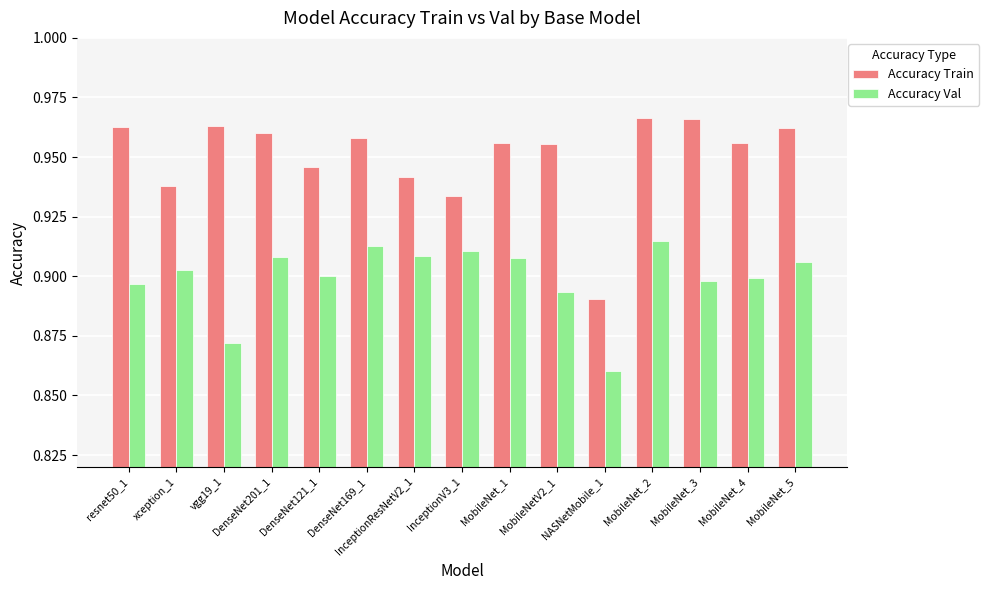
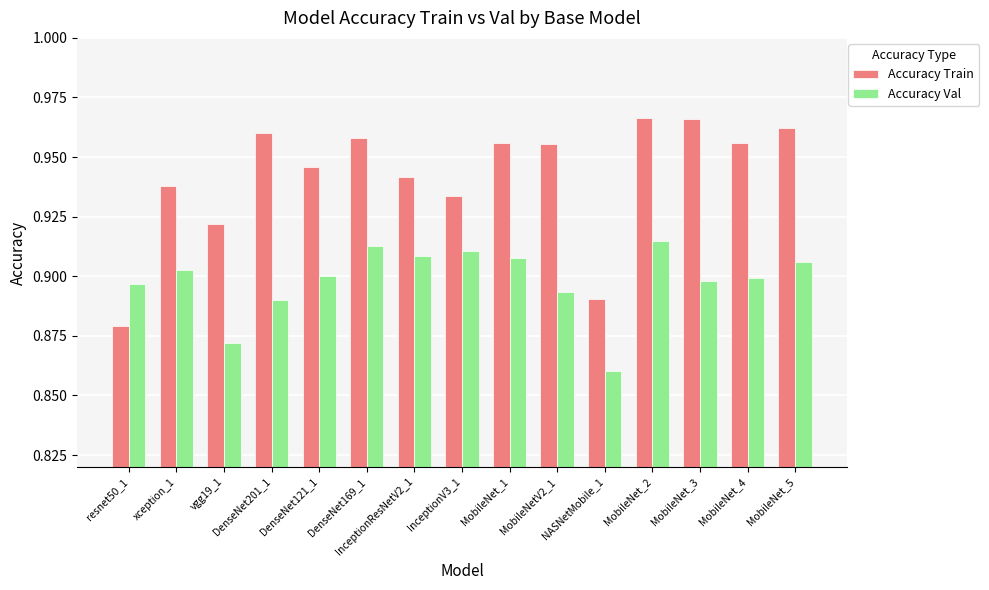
  {
    "Accuracy Train": {
-     "resnet50_1": 0.963,
+     "resnet50_1": 0.879,
      "xception_1": 0.938,
-     "vgg19_1": 0.963,
+     "vgg19_1": 0.922,
      "DenseNet201_1": 0.960,
      "DenseNet121_1": 0.946,
      "DenseNet169_1": 0.958,
      "InceptionResNetV2_1": 0.942,
      "InceptionV3_1": 0.934,
      "MobileNet_1": 0.956,
      "MobileNetV2_1": 0.955,
      "NASNetMobile_1": 0.890,
      "MobileNet_2": 0.966,
      "MobileNet_3": 0.966,
      "MobileNet_4": 0.956,
      "MobileNet_5": 0.962
    },
    "Accuracy Val": {
      "resnet50_1": 0.897,
      "xception_1": 0.903,
      "vgg19_1": 0.872,
-     "DenseNet201_1": 0.908,
+     "DenseNet201_1": 0.890,
      "DenseNet121_1": 0.900,
      "DenseNet169_1": 0.913,
      "InceptionResNetV2_1": 0.909,
      "InceptionV3_1": 0.911,
      "MobileNet_1": 0.908,
      "MobileNetV2_1": 0.893,
      "NASNetMobile_1": 0.860,
      "MobileNet_2": 0.915,
      "MobileNet_3": 0.898,
      "MobileNet_4": 0.899,
      "MobileNet_5": 0.906
    }
  }
